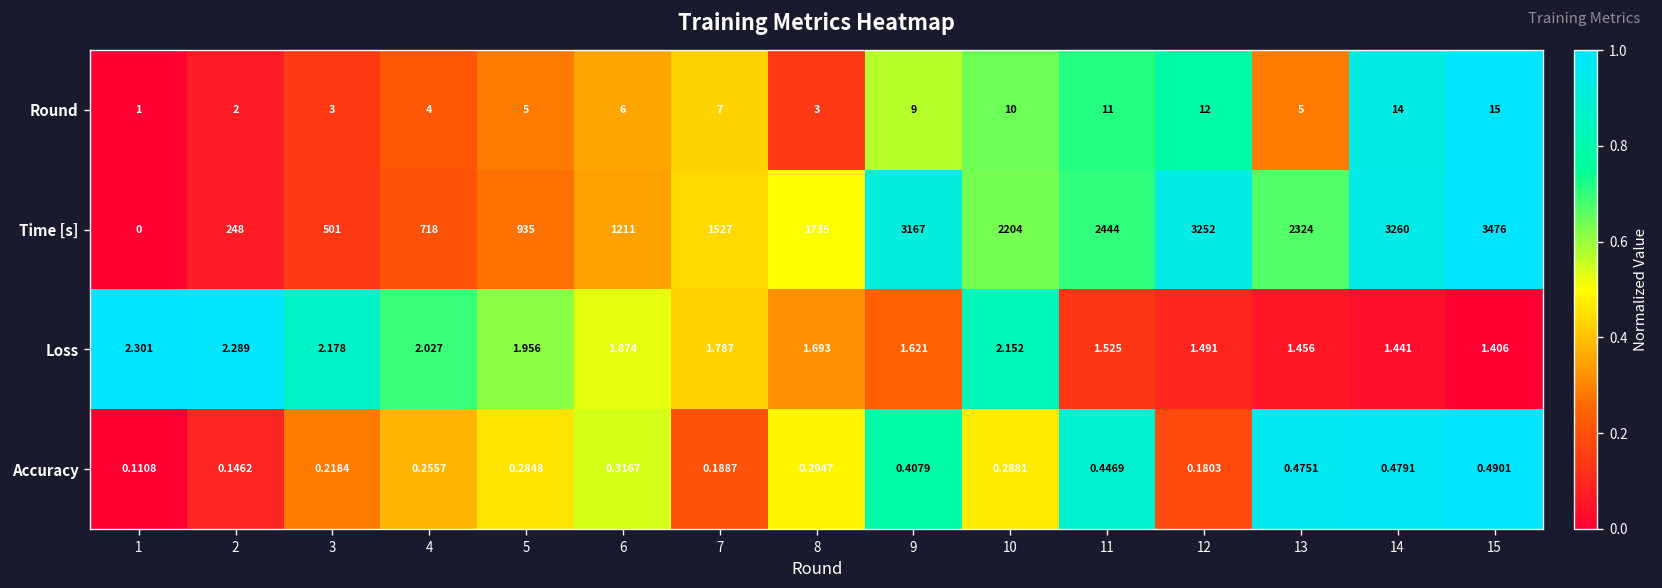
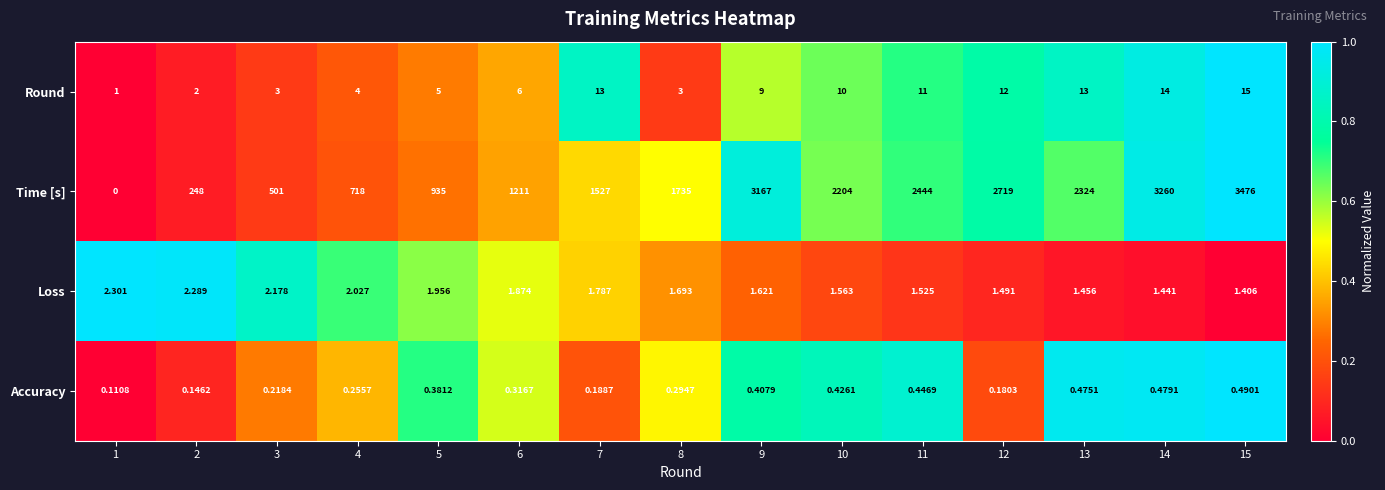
  {
    "Round": {
      "1": 1,
      "2": 2,
      "3": 3,
      "4": 4,
      "5": 5,
      "6": 6,
-     "7": 7,
+     "7": 13,
      "8": 3,
      "9": 9,
      "10": 10,
      "11": 11,
      "12": 12,
-     "13": 5,
+     "13": 13,
      "14": 14,
      "15": 15
    },
    "Time [s]": {
      "1": 0,
      "2": 248,
      "3": 501,
      "4": 718,
      "5": 935,
      "6": 1211,
      "7": 1527,
      "8": 1735,
      "9": 3167,
      "10": 2204,
      "11": 2444,
-     "12": 3252,
+     "12": 2719,
      "13": 2324,
      "14": 3260,
      "15": 3476
    },
    "Loss": {
      "1": 2.301,
      "2": 2.289,
      "3": 2.178,
      "4": 2.027,
      "5": 1.956,
      "6": 1.874,
      "7": 1.787,
      "8": 1.693,
      "9": 1.621,
-     "10": 2.152,
+     "10": 1.563,
      "11": 1.525,
      "12": 1.491,
      "13": 1.456,
      "14": 1.441,
      "15": 1.406
    },
    "Accuracy": {
      "1": 0.1108,
      "2": 0.1462,
      "3": 0.2184,
      "4": 0.2557,
-     "5": 0.2848,
+     "5": 0.3812,
      "6": 0.3167,
      "7": 0.1887,
      "8": 0.2947,
      "9": 0.4079,
-     "10": 0.2881,
+     "10": 0.4261,
      "11": 0.4469,
      "12": 0.1803,
      "13": 0.4751,
      "14": 0.4791,
      "15": 0.4901
    }
  }
